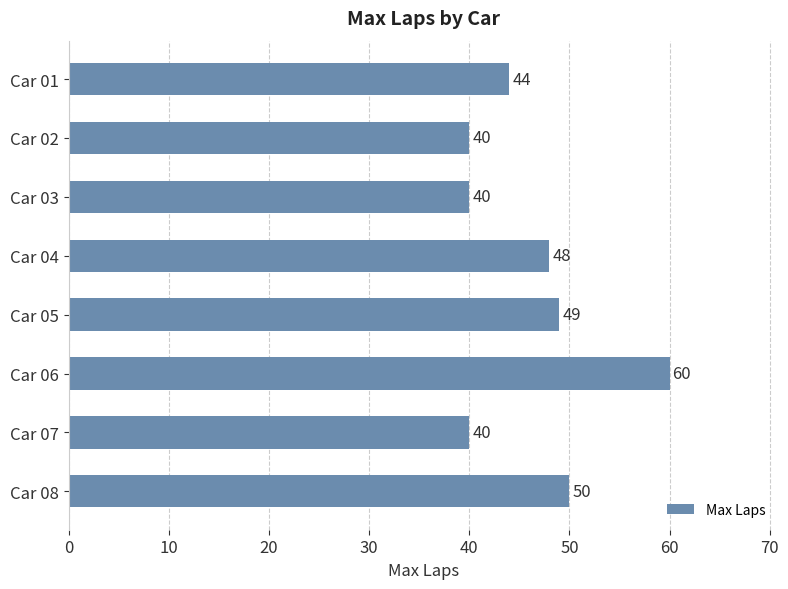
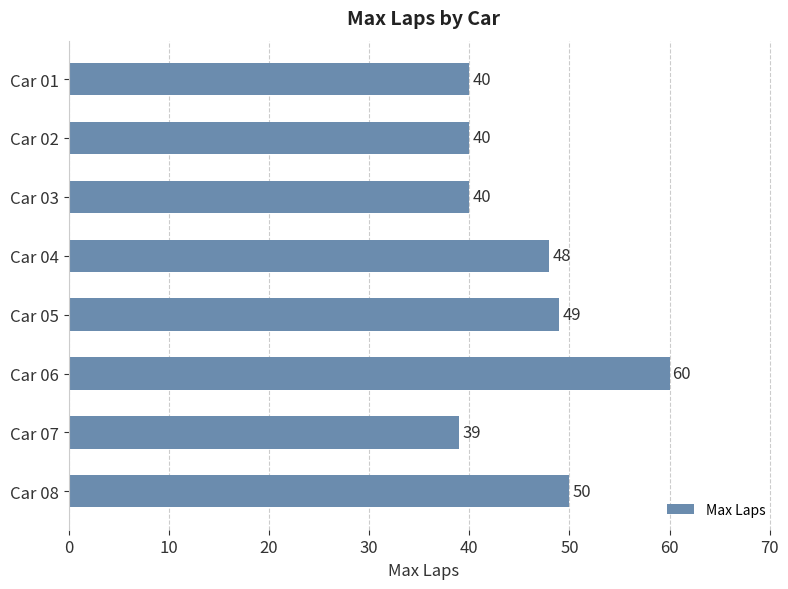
  {
-   "Car 01": 44,
+   "Car 01": 40,
    "Car 02": 40,
    "Car 03": 40,
    "Car 04": 48,
    "Car 05": 49,
    "Car 06": 60,
-   "Car 07": 40,
+   "Car 07": 39,
    "Car 08": 50
  }
